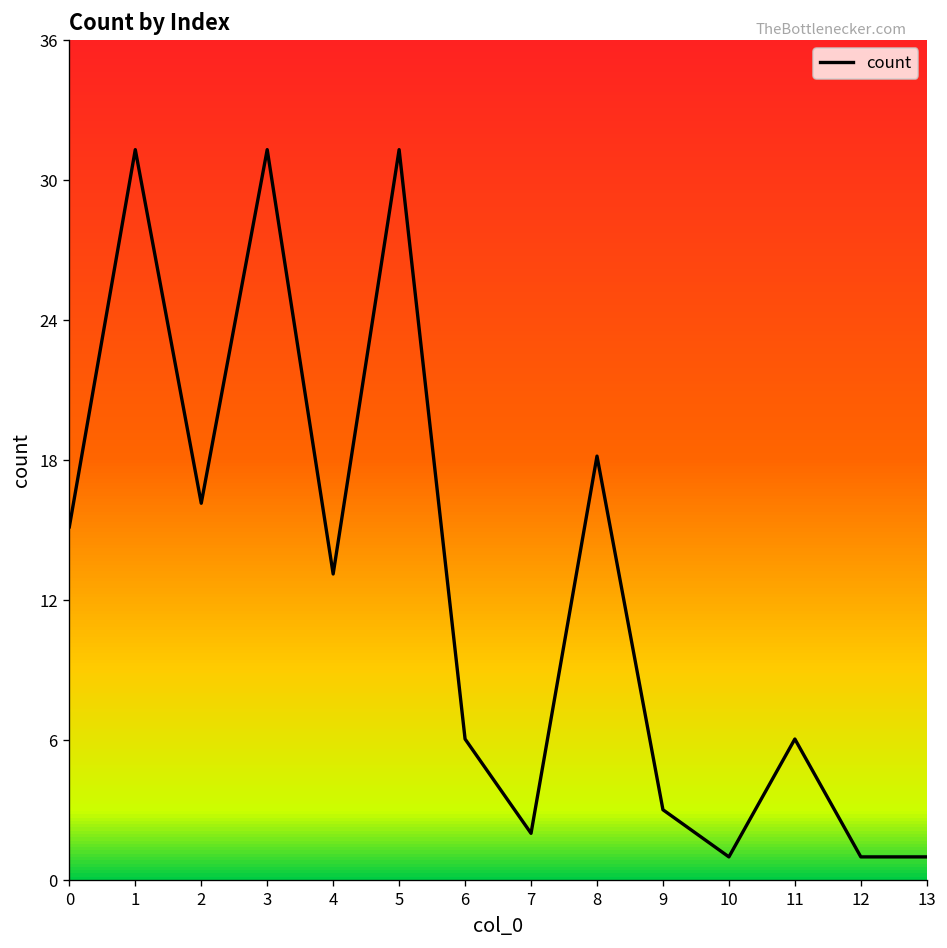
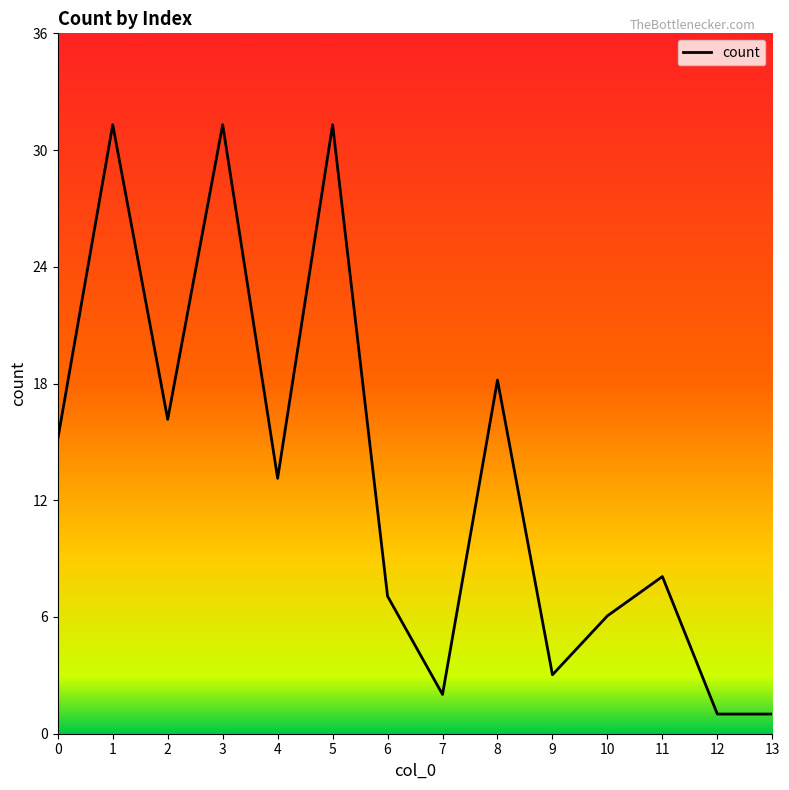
  {
    "0": 15,
    "1": 31,
    "2": 16,
    "3": 31,
    "4": 13,
    "5": 31,
-   "6": 6,
+   "6": 7,
    "7": 2,
    "8": 18,
    "9": 3,
-   "10": 1,
-   "11": 6,
+   "10": 6,
+   "11": 8,
    "12": 1,
    "13": 1
  }
